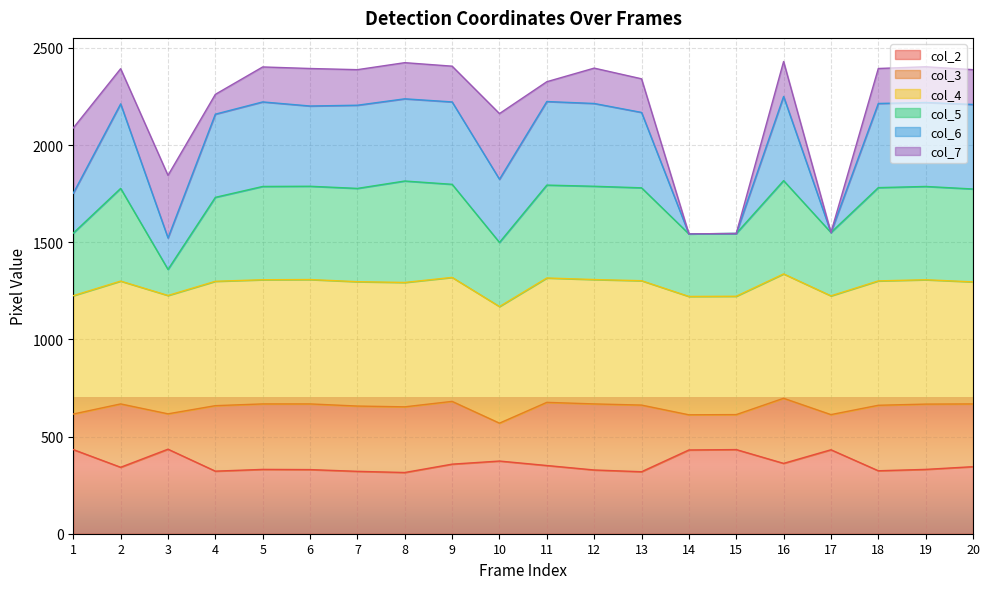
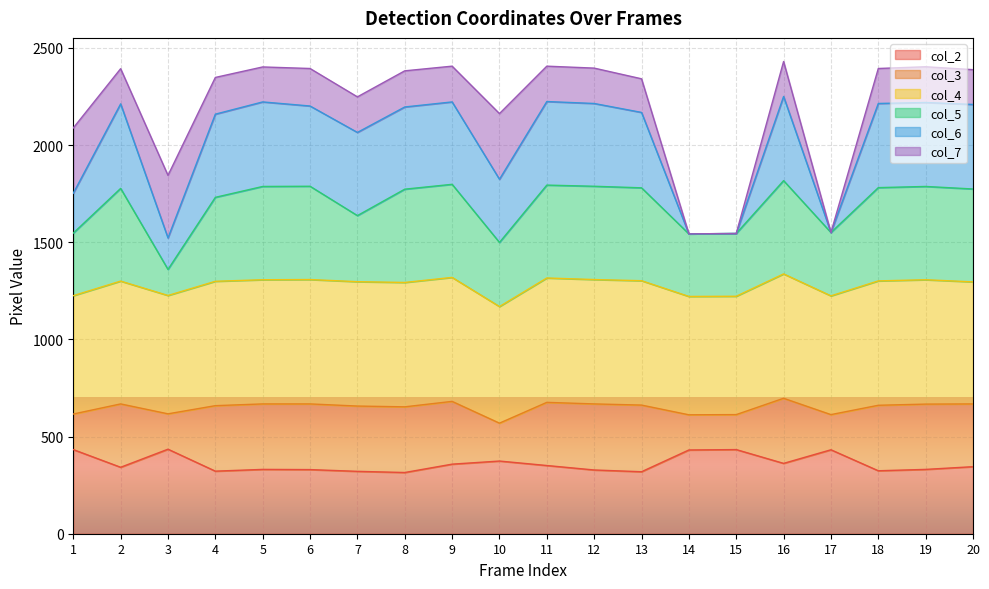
  {
    "col_5": {
      "1": 320,
      "2": 480,
      "3": 130,
      "4": 430,
      "5": 480,
      "6": 480,
-     "7": 480,
-     "8": 520,
+     "7": 340,
+     "8": 480,
      "9": 480,
      "10": 330,
      "11": 480,
      "12": 480,
      "13": 480,
      "16": 480,
      "18": 480,
      "19": 480,
      "20": 480
    },
    "col_6": {
      "1": 210,
      "2": 440,
      "3": 160,
      "4": 430,
      "5": 440,
      "6": 410,
      "7": 430,
      "8": 420,
      "9": 420,
      "10": 330,
      "11": 430,
      "12": 430,
      "13": 390,
      "16": 430,
      "18": 430,
      "20": 440
    },
    "col_7": {
      "1": 340,
      "2": 180,
      "3": 320,
-     "4": 100,
+     "4": 190,
      "5": 180,
      "6": 190,
      "7": 180,
      "8": 190,
      "9": 180,
      "10": 340,
-     "11": 100,
+     "11": 180,
      "12": 180,
      "13": 170,
      "16": 180,
      "18": 180,
      "20": 180
    }
  }
